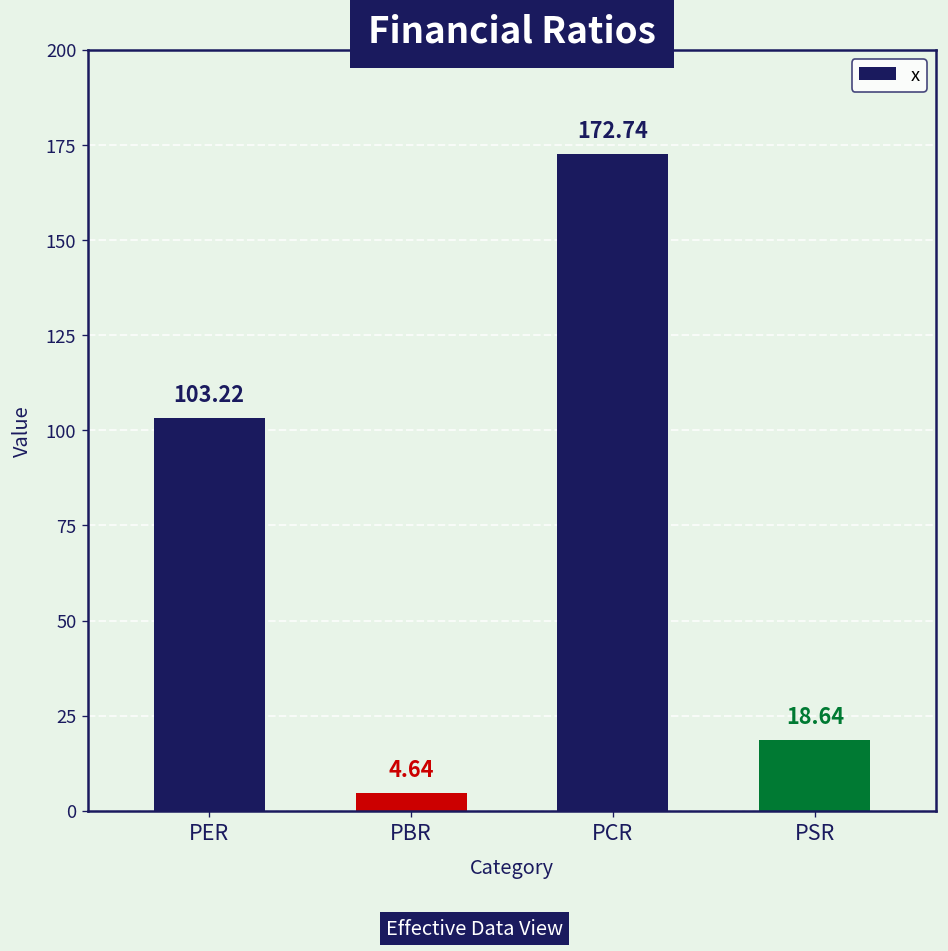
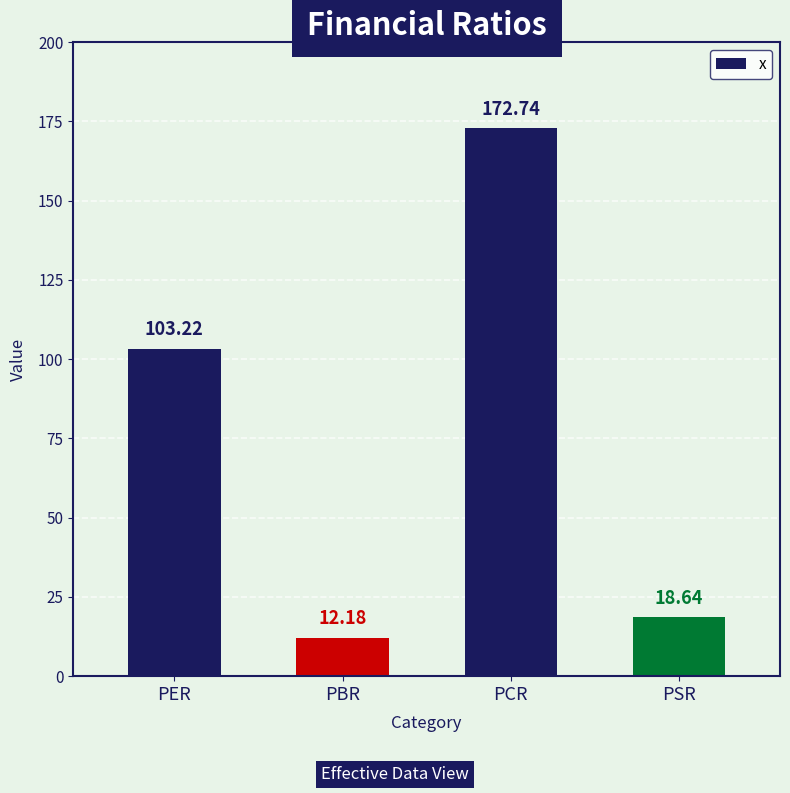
  {
    "PER": 103.22,
-   "PBR": 4.64,
+   "PBR": 12.18,
    "PCR": 172.74,
    "PSR": 18.64
  }
